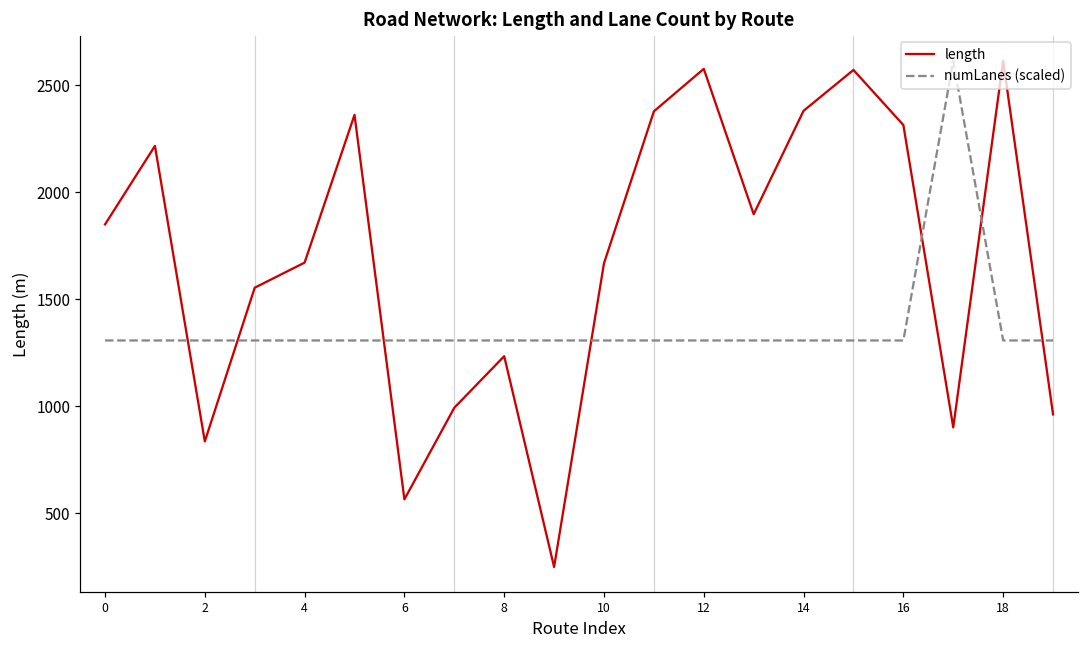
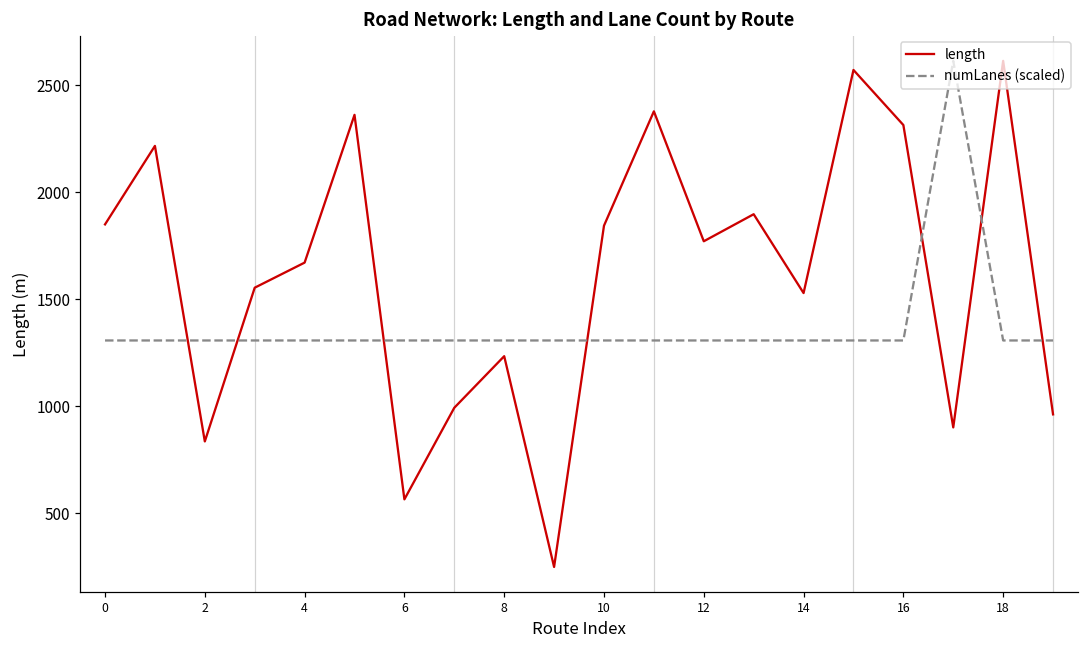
  {
    "length": {
      "0": 1850,
      "2": 830,
      "4": 1670,
      "6": 560,
      "8": 1230,
-     "10": 1670,
-     "12": 2580,
-     "14": 2380,
+     "10": 1840,
+     "12": 1770,
+     "14": 1530,
      "16": 2310
    },
    "numLanes (scaled)": {
      "0": 1310,
      "2": 1310,
      "4": 1310,
      "6": 1310,
      "8": 1310,
      "10": 1310,
      "12": 1310,
      "14": 1310,
      "16": 1310,
      "18": 1310
    }
  }
